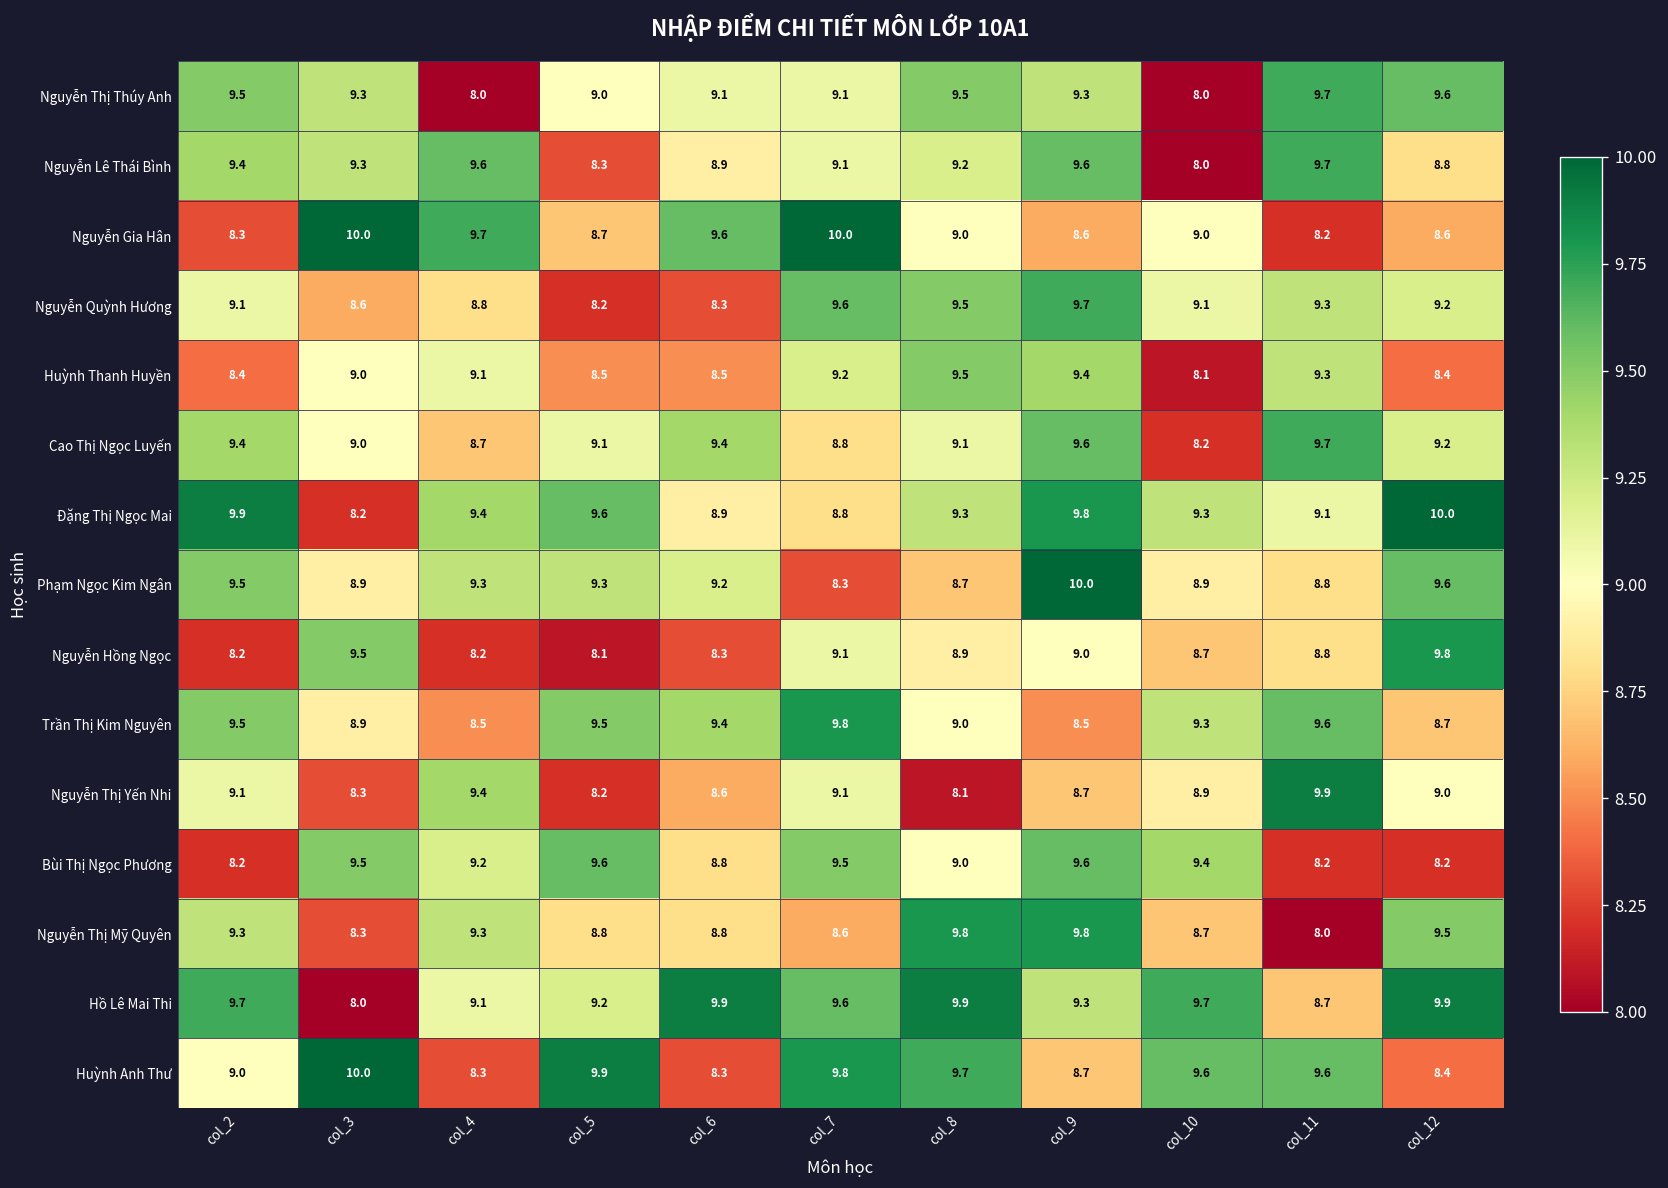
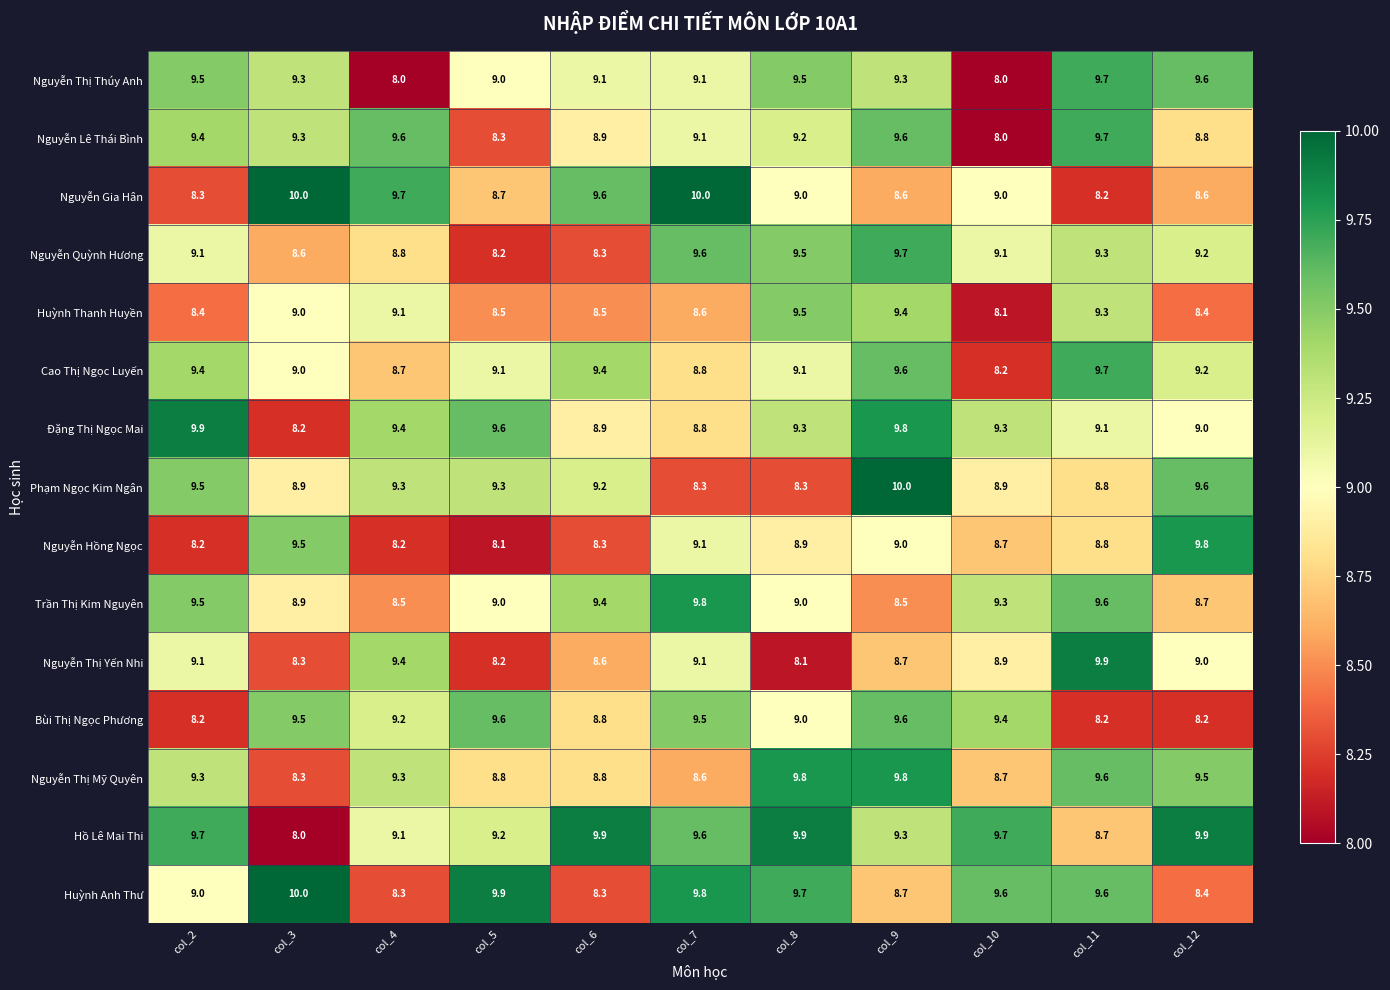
  {
    "Nguyễn Thị Thúy Anh": {
      "col_2": 9.5,
      "col_3": 9.3,
      "col_4": 8.0,
      "col_5": 9.0,
      "col_6": 9.1,
      "col_7": 9.1,
      "col_8": 9.5,
      "col_9": 9.3,
      "col_10": 8.0,
      "col_11": 9.7,
      "col_12": 9.6
    },
    "Nguyễn Lê Thái Bình": {
      "col_2": 9.4,
      "col_3": 9.3,
      "col_4": 9.6,
      "col_5": 8.3,
      "col_6": 8.9,
      "col_7": 9.1,
      "col_8": 9.2,
      "col_9": 9.6,
      "col_10": 8.0,
      "col_11": 9.7,
      "col_12": 8.8
    },
    "Nguyễn Gia Hân": {
      "col_2": 8.3,
      "col_3": 10.0,
      "col_4": 9.7,
      "col_5": 8.7,
      "col_6": 9.6,
      "col_7": 10.0,
      "col_8": 9.0,
      "col_9": 8.6,
      "col_10": 9.0,
      "col_11": 8.2,
      "col_12": 8.6
    },
    "Nguyễn Quỳnh Hương": {
      "col_2": 9.1,
      "col_3": 8.6,
      "col_4": 8.8,
      "col_5": 8.2,
      "col_6": 8.3,
      "col_7": 9.6,
      "col_8": 9.5,
      "col_9": 9.7,
      "col_10": 9.1,
      "col_11": 9.3,
      "col_12": 9.2
    },
    "Huỳnh Thanh Huyền": {
      "col_2": 8.4,
      "col_3": 9.0,
      "col_4": 9.1,
      "col_5": 8.5,
      "col_6": 8.5,
-     "col_7": 9.2,
+     "col_7": 8.6,
      "col_8": 9.5,
      "col_9": 9.4,
      "col_10": 8.1,
      "col_11": 9.3,
      "col_12": 8.4
    },
    "Cao Thị Ngọc Luyến": {
      "col_2": 9.4,
      "col_3": 9.0,
      "col_4": 8.7,
      "col_5": 9.1,
      "col_6": 9.4,
      "col_7": 8.8,
      "col_8": 9.1,
      "col_9": 9.6,
      "col_10": 8.2,
      "col_11": 9.7,
      "col_12": 9.2
    },
    "Đặng Thị Ngọc Mai": {
      "col_2": 9.9,
      "col_3": 8.2,
      "col_4": 9.4,
      "col_5": 9.6,
      "col_6": 8.9,
      "col_7": 8.8,
      "col_8": 9.3,
      "col_9": 9.8,
      "col_10": 9.3,
      "col_11": 9.1,
-     "col_12": 10.0
+     "col_12": 9.0
    },
    "Phạm Ngọc Kim Ngân": {
      "col_2": 9.5,
      "col_3": 8.9,
      "col_4": 9.3,
      "col_5": 9.3,
      "col_6": 9.2,
      "col_7": 8.3,
-     "col_8": 8.7,
+     "col_8": 8.3,
      "col_9": 10.0,
      "col_10": 8.9,
      "col_11": 8.8,
      "col_12": 9.6
    },
    "Nguyễn Hồng Ngọc": {
      "col_2": 8.2,
      "col_3": 9.5,
      "col_4": 8.2,
      "col_5": 8.1,
      "col_6": 8.3,
      "col_7": 9.1,
      "col_8": 8.9,
      "col_9": 9.0,
      "col_10": 8.7,
      "col_11": 8.8,
      "col_12": 9.8
    },
    "Trần Thị Kim Nguyên": {
      "col_2": 9.5,
      "col_3": 8.9,
      "col_4": 8.5,
-     "col_5": 9.5,
+     "col_5": 9.0,
      "col_6": 9.4,
      "col_7": 9.8,
      "col_8": 9.0,
      "col_9": 8.5,
      "col_10": 9.3,
      "col_11": 9.6,
      "col_12": 8.7
    },
    "Nguyễn Thị Yến Nhi": {
      "col_2": 9.1,
      "col_3": 8.3,
      "col_4": 9.4,
      "col_5": 8.2,
      "col_6": 8.6,
      "col_7": 9.1,
      "col_8": 8.1,
      "col_9": 8.7,
      "col_10": 8.9,
      "col_11": 9.9,
      "col_12": 9.0
    },
    "Bùi Thị Ngọc Phương": {
      "col_2": 8.2,
      "col_3": 9.5,
      "col_4": 9.2,
      "col_5": 9.6,
      "col_6": 8.8,
      "col_7": 9.5,
      "col_8": 9.0,
      "col_9": 9.6,
      "col_10": 9.4,
      "col_11": 8.2,
      "col_12": 8.2
    },
    "Nguyễn Thị Mỹ Quyên": {
      "col_2": 9.3,
      "col_3": 8.3,
      "col_4": 9.3,
      "col_5": 8.8,
      "col_6": 8.8,
      "col_7": 8.6,
      "col_8": 9.8,
      "col_9": 9.8,
      "col_10": 8.7,
-     "col_11": 8.0,
+     "col_11": 9.6,
      "col_12": 9.5
    },
    "Hồ Lê Mai Thi": {
      "col_2": 9.7,
      "col_3": 8.0,
      "col_4": 9.1,
      "col_5": 9.2,
      "col_6": 9.9,
      "col_7": 9.6,
      "col_8": 9.9,
      "col_9": 9.3,
      "col_10": 9.7,
      "col_11": 8.7,
      "col_12": 9.9
    },
    "Huỳnh Anh Thư": {
      "col_2": 9.0,
      "col_3": 10.0,
      "col_4": 8.3,
      "col_5": 9.9,
      "col_6": 8.3,
      "col_7": 9.8,
      "col_8": 9.7,
      "col_9": 8.7,
      "col_10": 9.6,
      "col_11": 9.6,
      "col_12": 8.4
    }
  }
